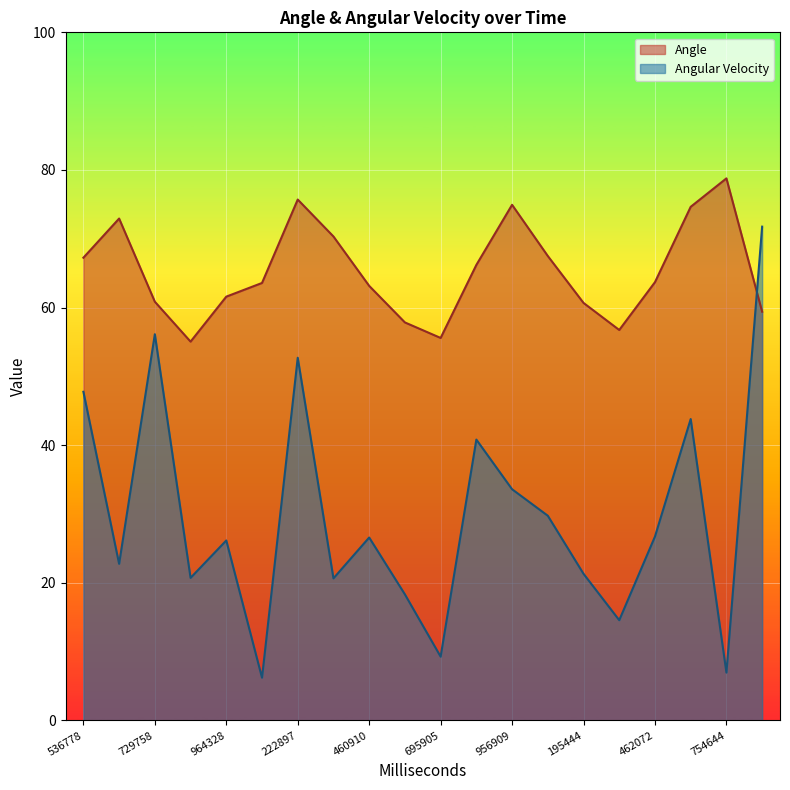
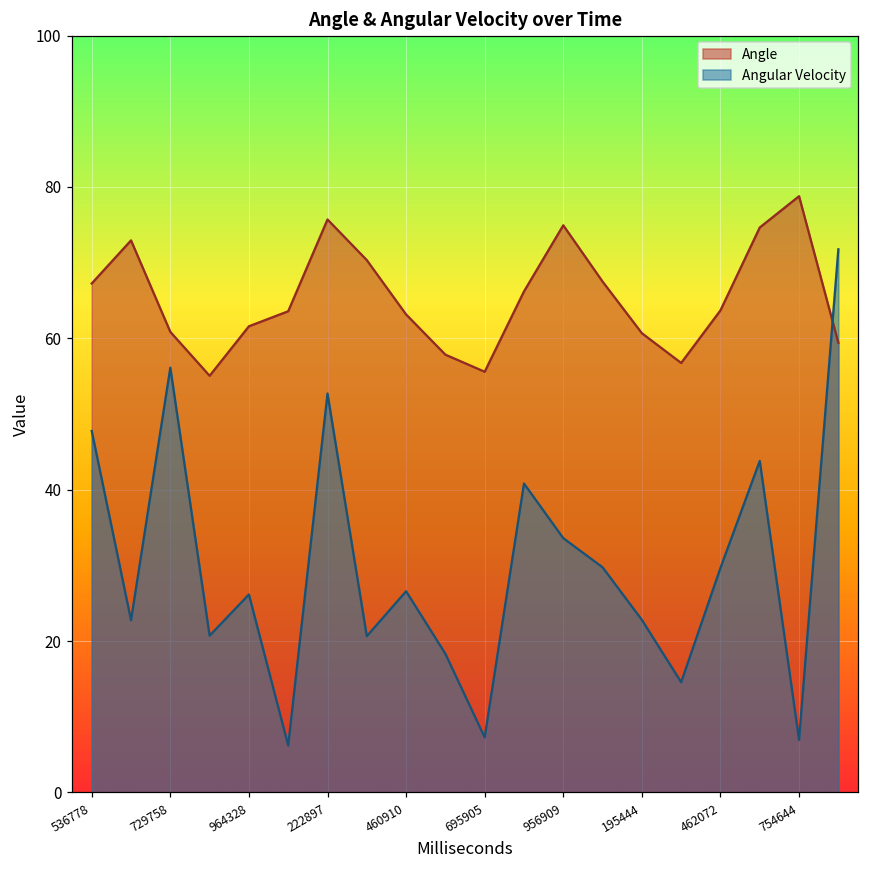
  {
    "Angle": {
      "536778": 67,
      "729758": 61,
      "964328": 62,
      "222897": 76,
      "460910": 63,
      "695905": 56,
      "956909": 75,
      "195444": 61,
      "462072": 64,
      "754644": 79
    },
    "Angular Velocity": {
      "536778": 48,
      "729758": 56,
      "964328": 26,
      "222897": 53,
      "460910": 27,
-     "695905": 9,
+     "695905": 7,
      "956909": 34,
-     "195444": 21,
-     "462072": 27,
+     "195444": 23,
+     "462072": 30,
      "754644": 7
    }
  }
